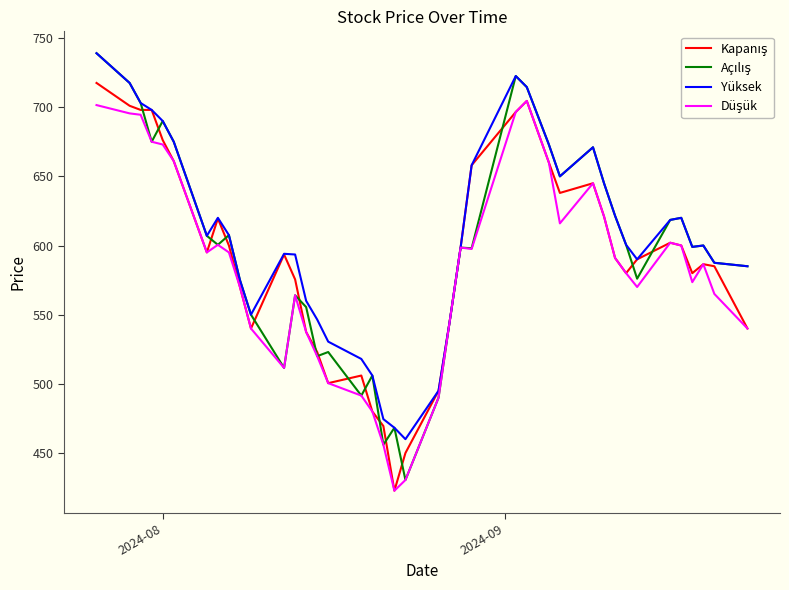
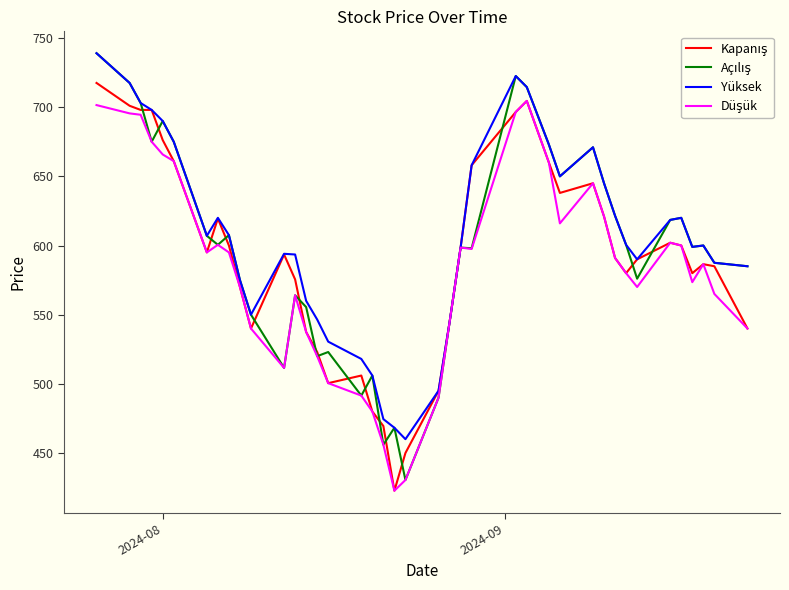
  {
    "Kapanış": {
      "2024-08": 676
    },
    "Düşük": {
-     "2024-08": 673
+     "2024-08": 666
    }
  }
